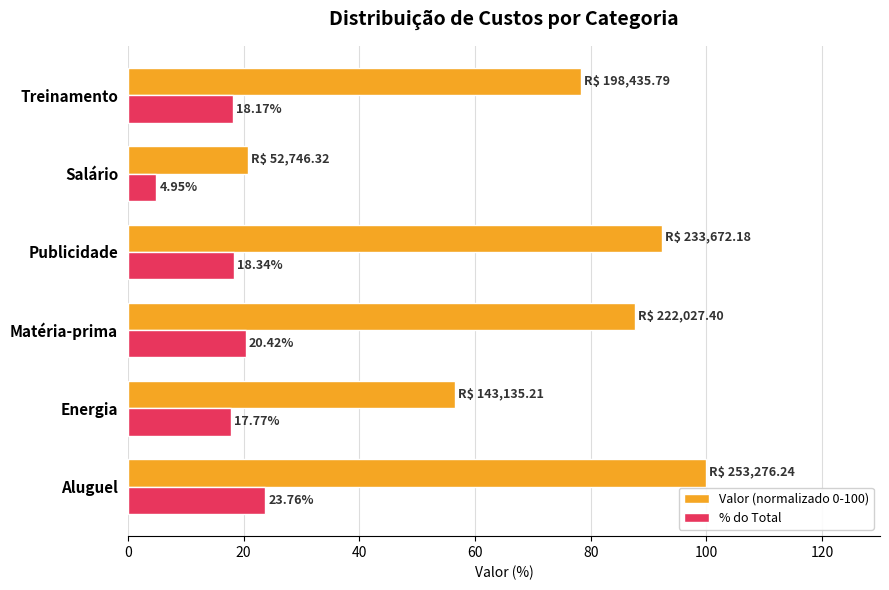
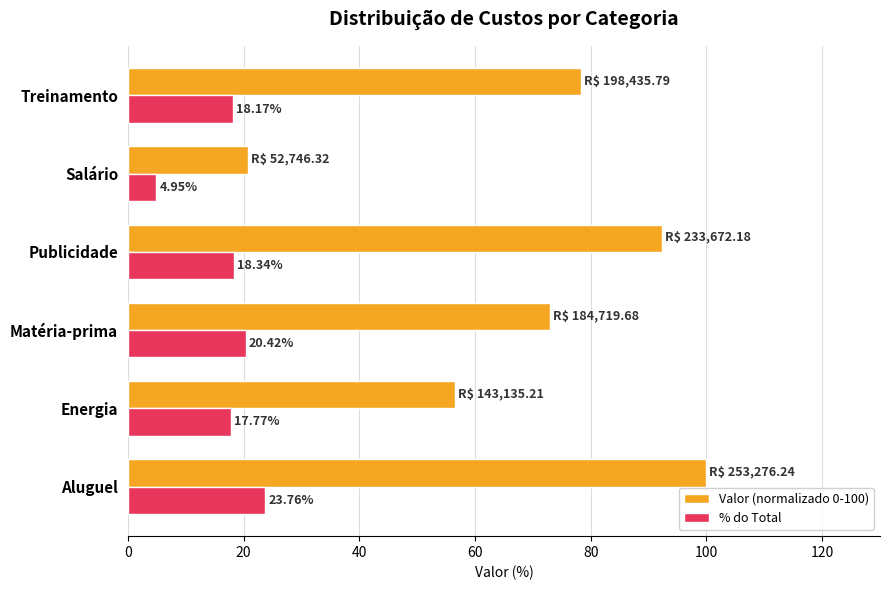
  {
    "Valor (normalizado 0-100)": {
-     "Matéria-prima": "222,027.40"
+     "Matéria-prima": "184,719.68"
    },
    "% do Total": {
      "Treinamento": "18.17%",
      "Salário": "4.95%",
      "Publicidade": "18.34%",
      "Matéria-prima": "20.42%",
      "Energia": "17.77%",
      "Aluguel": "23.76%"
    }
  }
